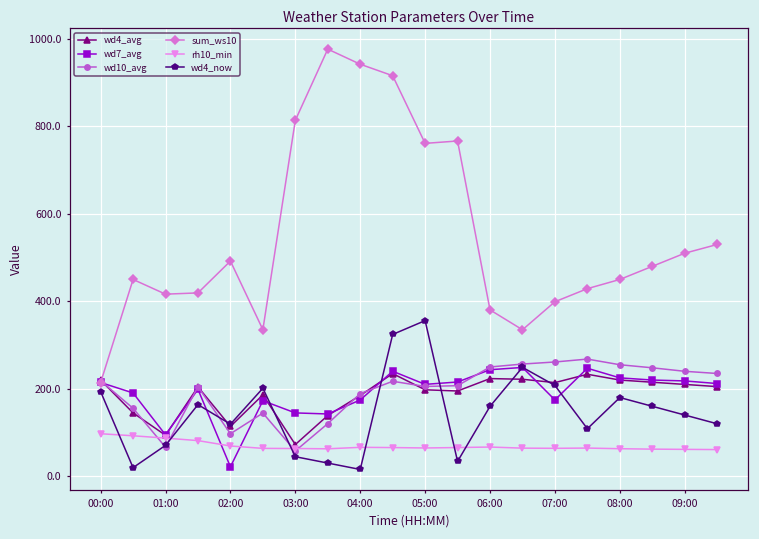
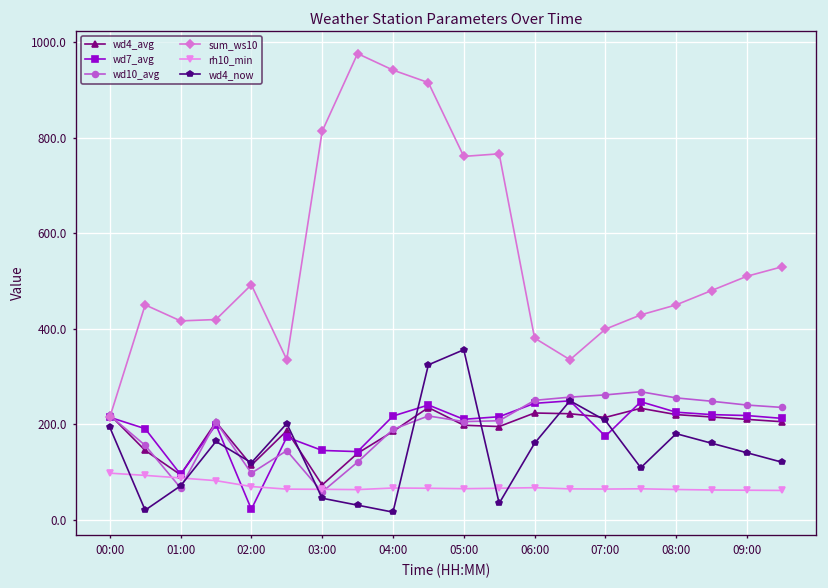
  {
    "wd7_avg": {
      "02:00": 20,
      "03:00": 140,
-     "04:00": 170,
+     "04:00": 220,
      "07:00": 170,
      "09:00": 220
    }
  }
